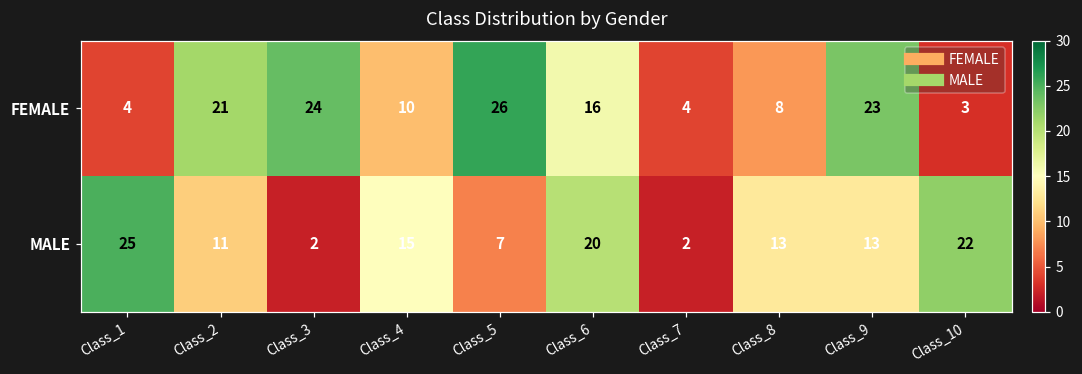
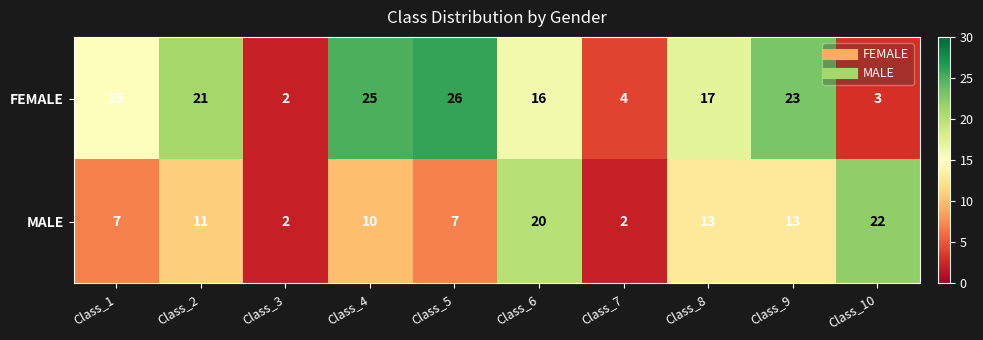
  {
    "FEMALE": {
-     "Class_1": 4,
+     "Class_1": 15,
      "Class_2": 21,
-     "Class_3": 24,
-     "Class_4": 10,
+     "Class_3": 2,
+     "Class_4": 25,
      "Class_5": 26,
      "Class_6": 16,
      "Class_7": 4,
-     "Class_8": 8,
+     "Class_8": 17,
      "Class_9": 23,
      "Class_10": 3
    },
    "MALE": {
-     "Class_1": 25,
+     "Class_1": 7,
      "Class_2": 11,
      "Class_3": 2,
-     "Class_4": 15,
+     "Class_4": 10,
      "Class_5": 7,
      "Class_6": 20,
      "Class_7": 2,
      "Class_8": 13,
      "Class_9": 13,
      "Class_10": 22
    }
  }
